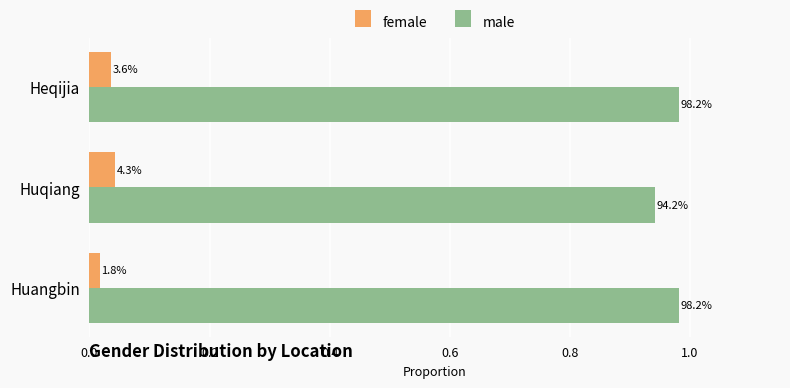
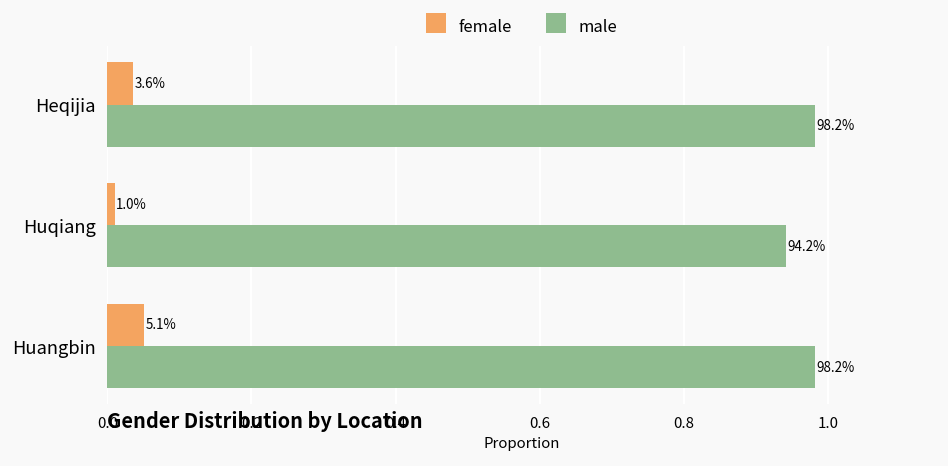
  {
    "female": {
      "Heqijia": "3.6%",
-     "Huqiang": "4.3%",
-     "Huangbin": "1.8%"
+     "Huqiang": "1.0%",
+     "Huangbin": "5.1%"
    },
    "male": {
      "Heqijia": "98.2%",
      "Huqiang": "94.2%",
      "Huangbin": "98.2%"
    }
  }
